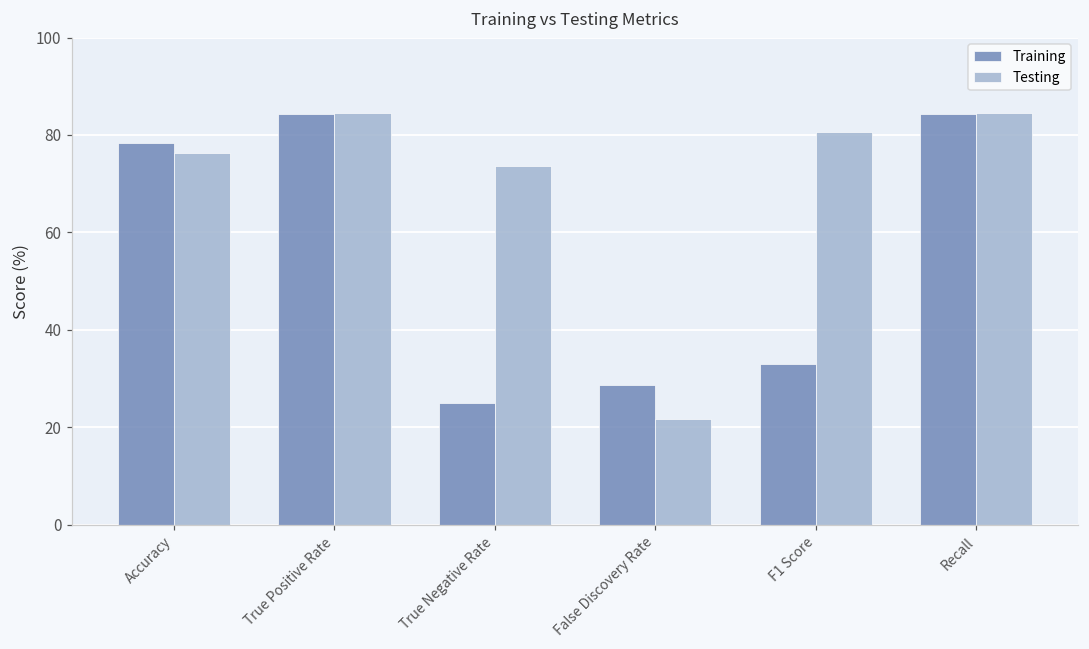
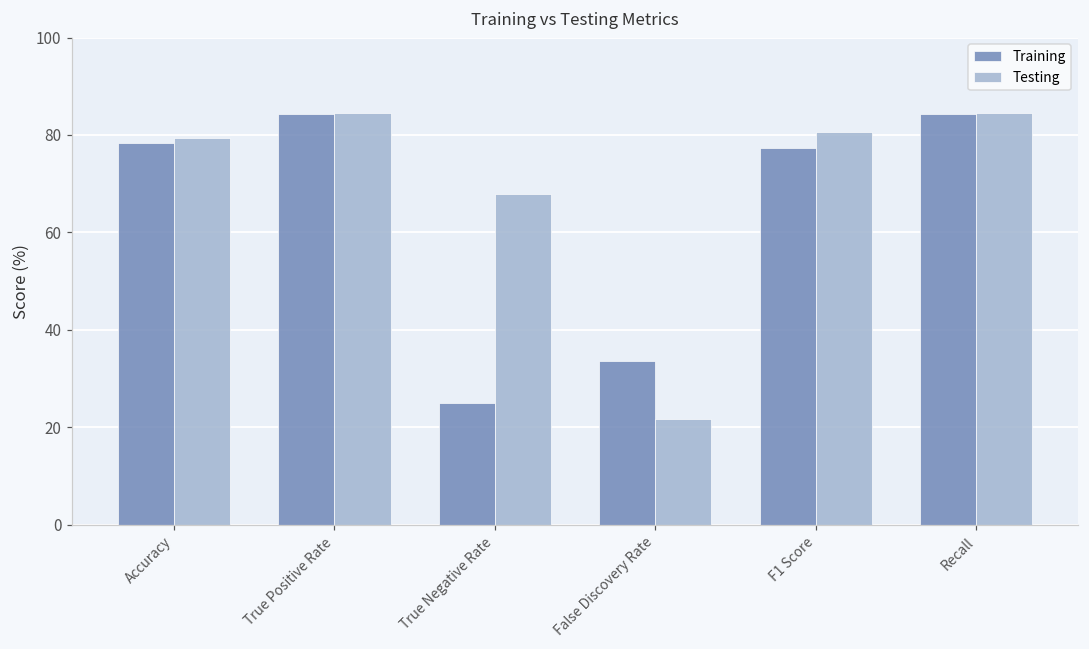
  {
    "Training": {
      "Accuracy": 78,
      "True Positive Rate": 84,
      "True Negative Rate": 25,
-     "False Discovery Rate": 29,
-     "F1 Score": 33,
+     "False Discovery Rate": 34,
+     "F1 Score": 77,
      "Recall": 84
    },
    "Testing": {
-     "Accuracy": 76,
+     "Accuracy": 79,
      "True Positive Rate": 84,
-     "True Negative Rate": 74,
+     "True Negative Rate": 68,
      "False Discovery Rate": 22,
      "F1 Score": 81,
      "Recall": 84
    }
  }
